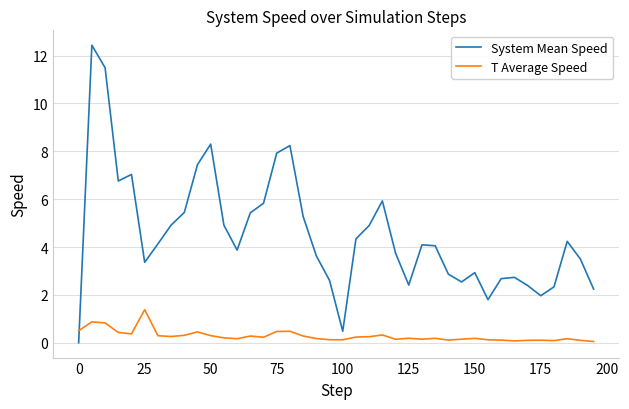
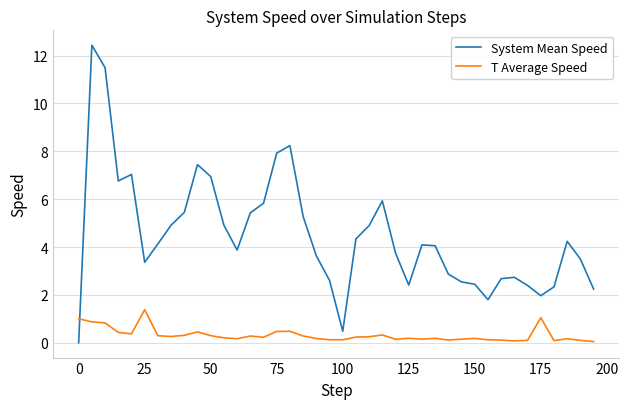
  {
    "System Mean Speed": {
      "0": 0.0,
      "25": 3.4,
-     "50": 8.3,
+     "50": 6.9,
      "75": 7.9,
      "100": 0.5,
      "125": 2.4,
-     "150": 2.9,
+     "150": 2.4,
      "175": 2.0
    },
    "T Average Speed": {
-     "0": 0.5,
+     "0": 1.0,
      "25": 1.4,
      "50": 0.3,
      "75": 0.5,
      "100": 0.1,
      "125": 0.2,
      "150": 0.2,
-     "175": 0.1
+     "175": 1.0
    }
  }
